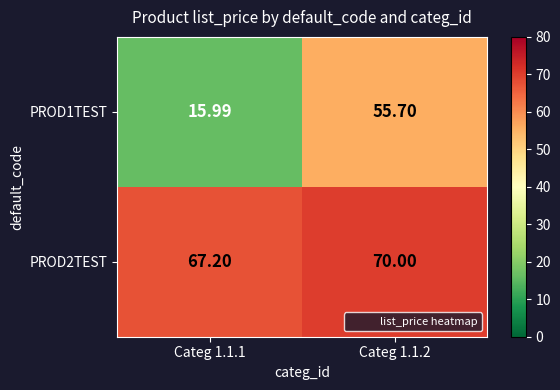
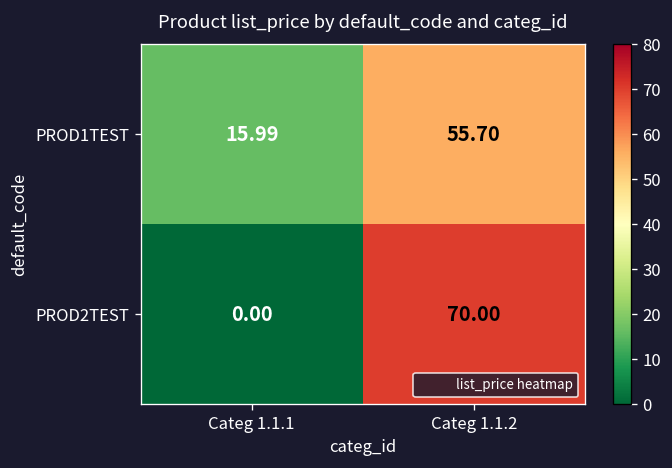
  {
    "PROD1TEST": {
      "Categ 1.1.1": 15.99,
      "Categ 1.1.2": 55.70
    },
    "PROD2TEST": {
-     "Categ 1.1.1": 67.20,
+     "Categ 1.1.1": 0.00,
      "Categ 1.1.2": 70.00
    }
  }
